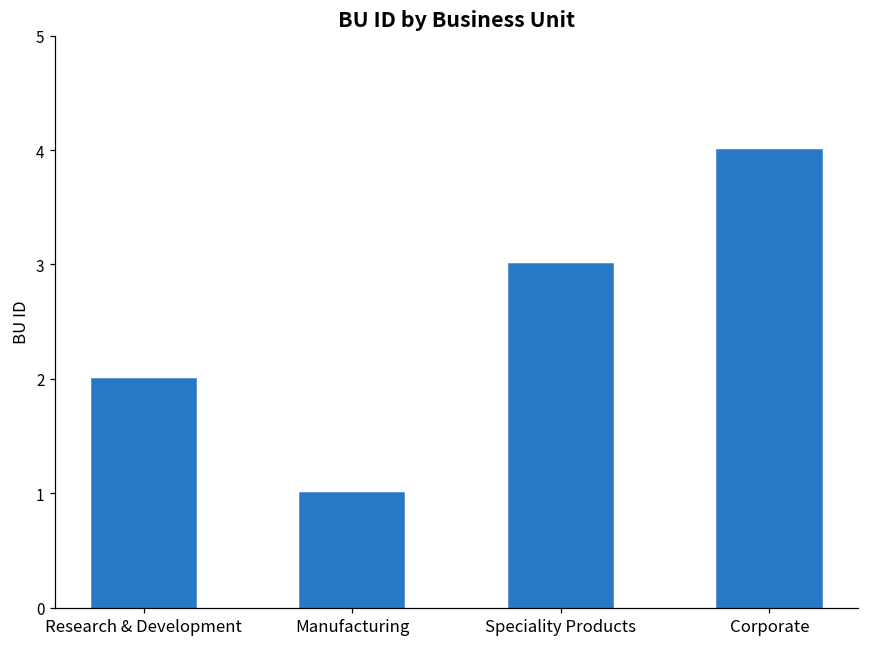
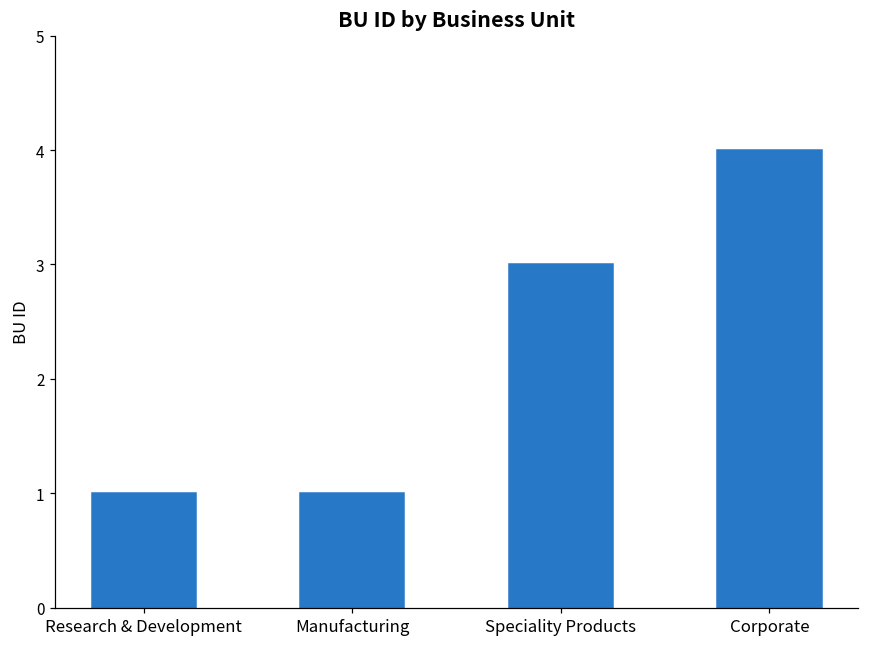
  {
-   "Research & Development": 2,
+   "Research & Development": 1,
    "Manufacturing": 1,
    "Speciality Products": 3,
    "Corporate": 4
  }
